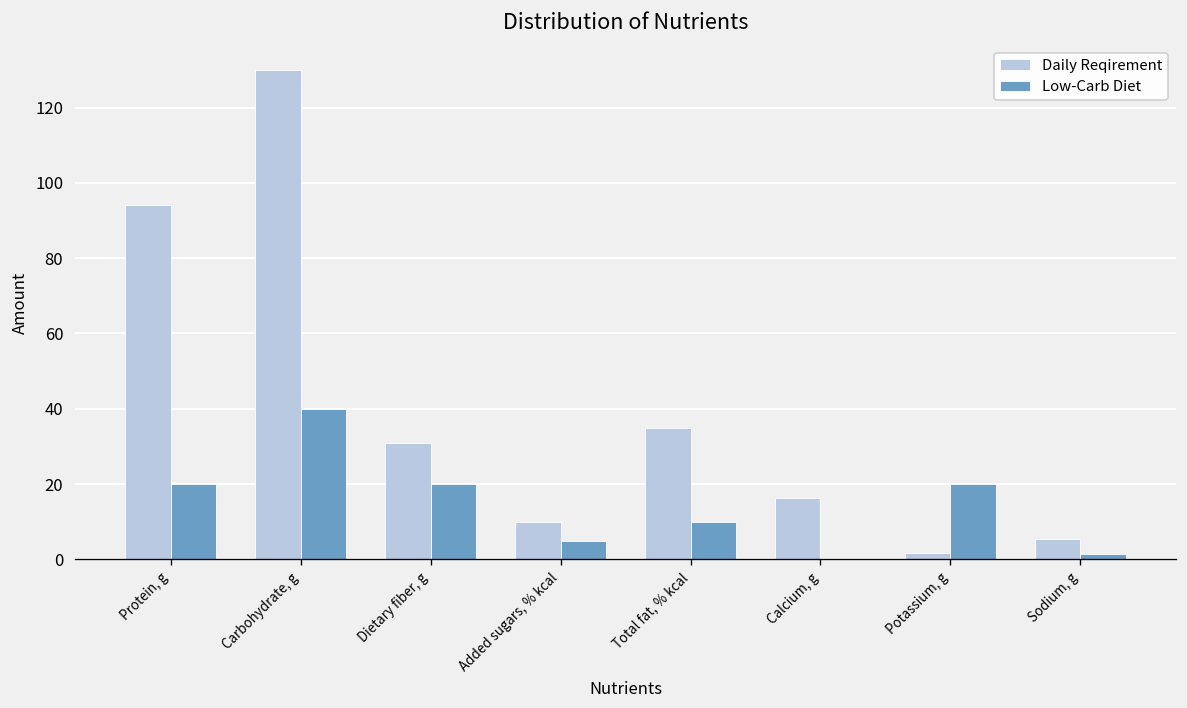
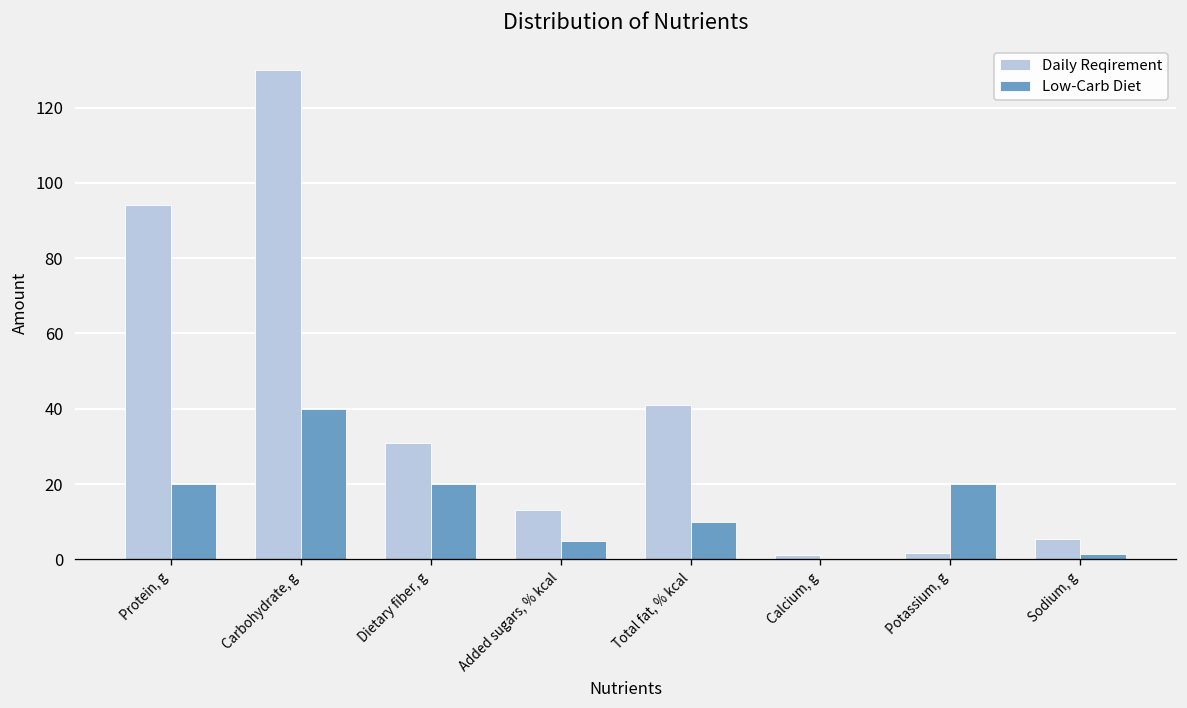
  {
    "Daily Reqirement": {
      "Protein, g": 94,
      "Carbohydrate, g": 130,
      "Dietary fiber, g": 31,
-     "Added sugars, % kcal": 10,
-     "Total fat, % kcal": 35,
-     "Calcium, g": 16,
+     "Added sugars, % kcal": 13,
+     "Total fat, % kcal": 41,
+     "Calcium, g": 1,
      "Potassium, g": 2,
      "Sodium, g": 5
    },
    "Low-Carb Diet": {
      "Protein, g": 20,
      "Carbohydrate, g": 40,
      "Dietary fiber, g": 20,
      "Added sugars, % kcal": 5,
      "Total fat, % kcal": 10,
      "Potassium, g": 20,
      "Sodium, g": 1
    }
  }
